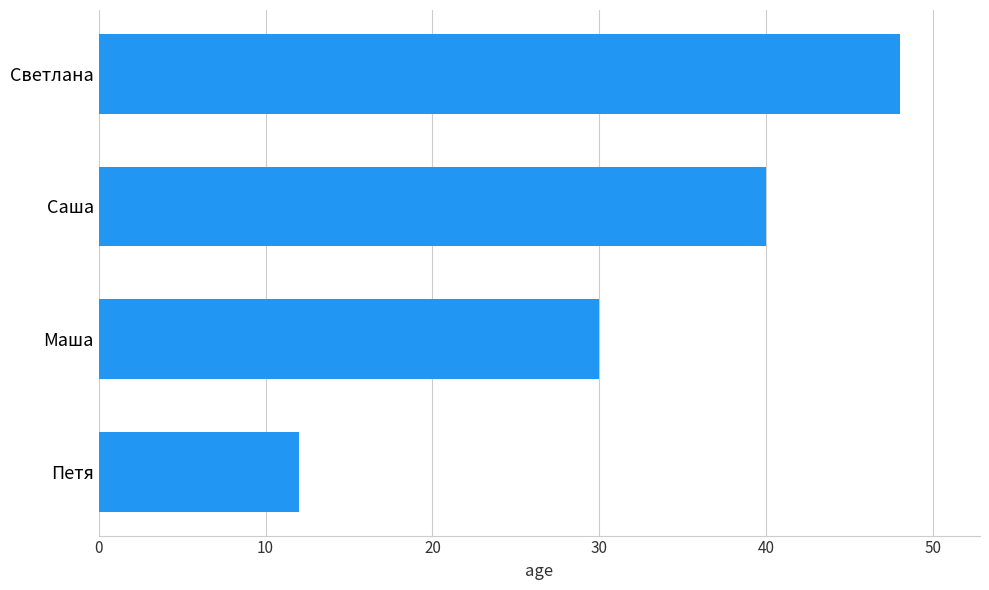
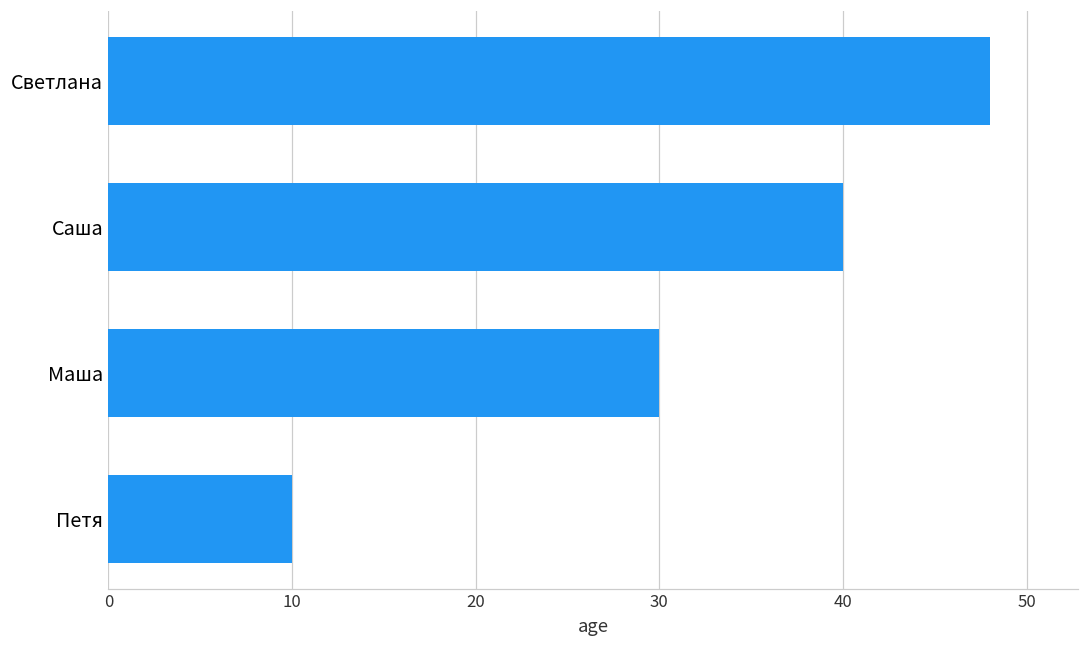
  {
    "Светлана": 48,
    "Саша": 40,
    "Маша": 30,
-   "Петя": 12
+   "Петя": 10
  }
